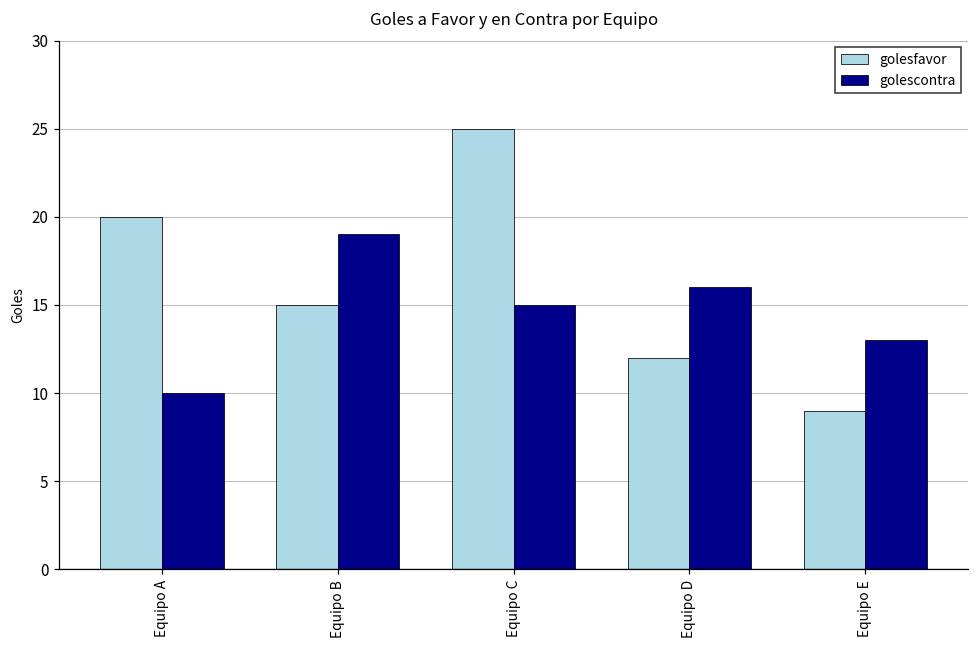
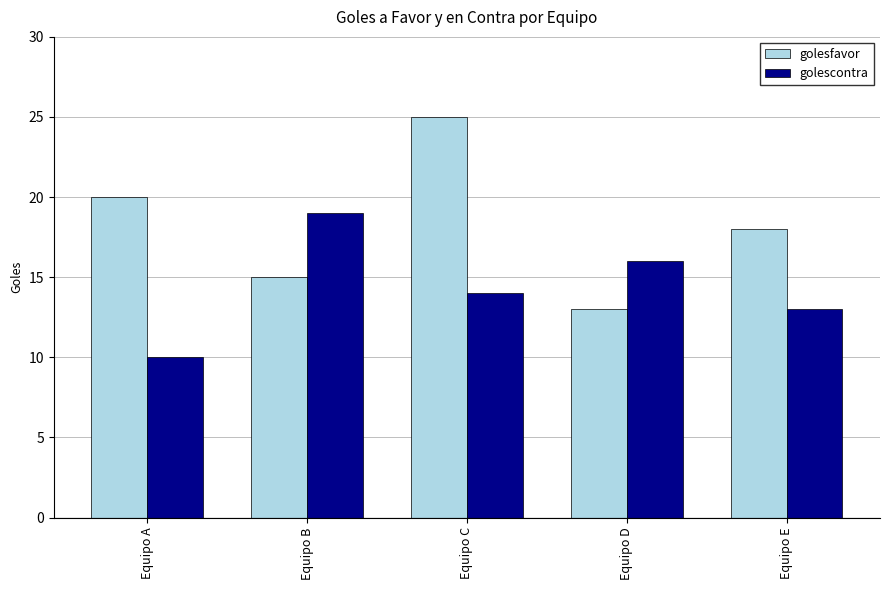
  {
    "golesfavor": {
      "Equipo A": 20,
      "Equipo B": 15,
      "Equipo C": 25,
-     "Equipo D": 12,
-     "Equipo E": 9
+     "Equipo D": 13,
+     "Equipo E": 18
    },
    "golescontra": {
      "Equipo A": 10,
      "Equipo B": 19,
-     "Equipo C": 15,
+     "Equipo C": 14,
      "Equipo D": 16,
      "Equipo E": 13
    }
  }
